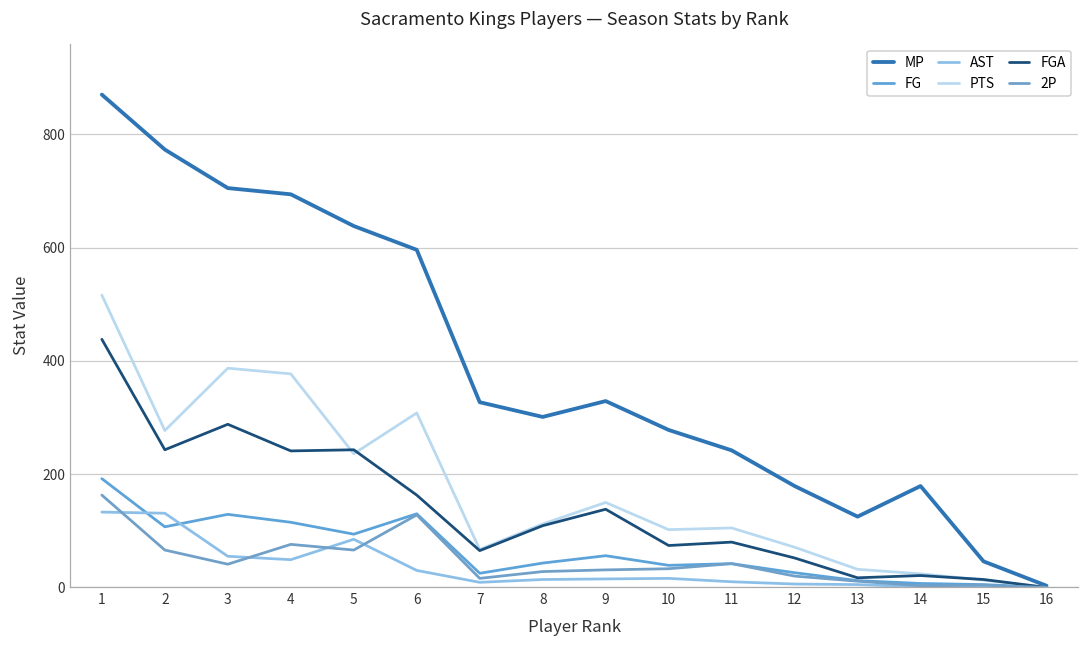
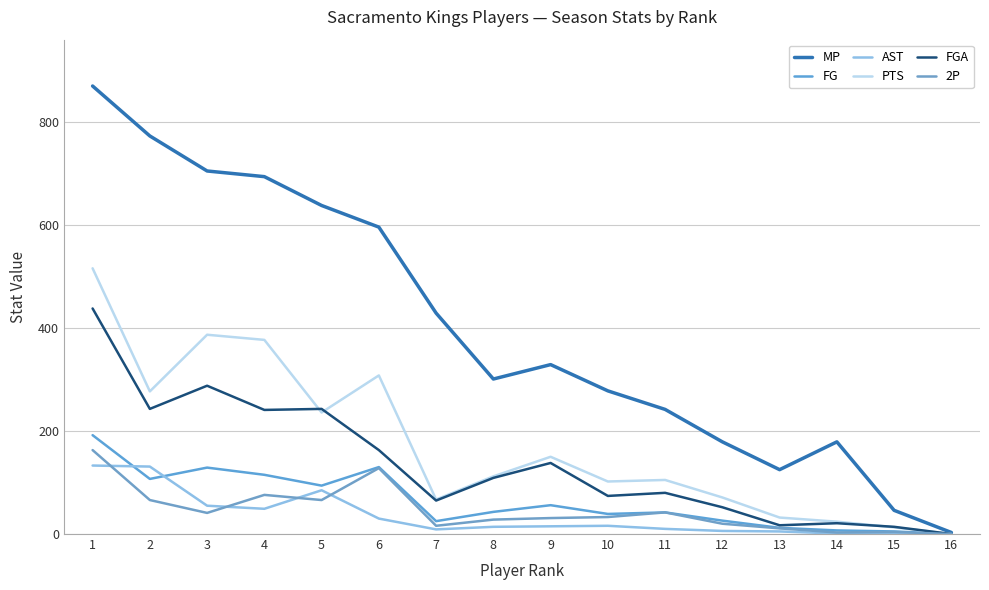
  {
    "MP": {
      "1": 870,
      "2": 770,
      "3": 710,
      "4": 690,
      "5": 640,
      "6": 600,
-     "7": 330,
+     "7": 430,
      "8": 300,
      "9": 330,
      "10": 280,
      "11": 240,
      "12": 180,
      "13": 130,
      "14": 180,
      "15": 50
    },
    "FGA": {
      "1": 440,
      "2": 240,
      "3": 290,
      "4": 240,
      "5": 240,
      "6": 160,
      "9": 140,
      "10": 70,
      "11": 80,
      "12": 50
    }
  }
